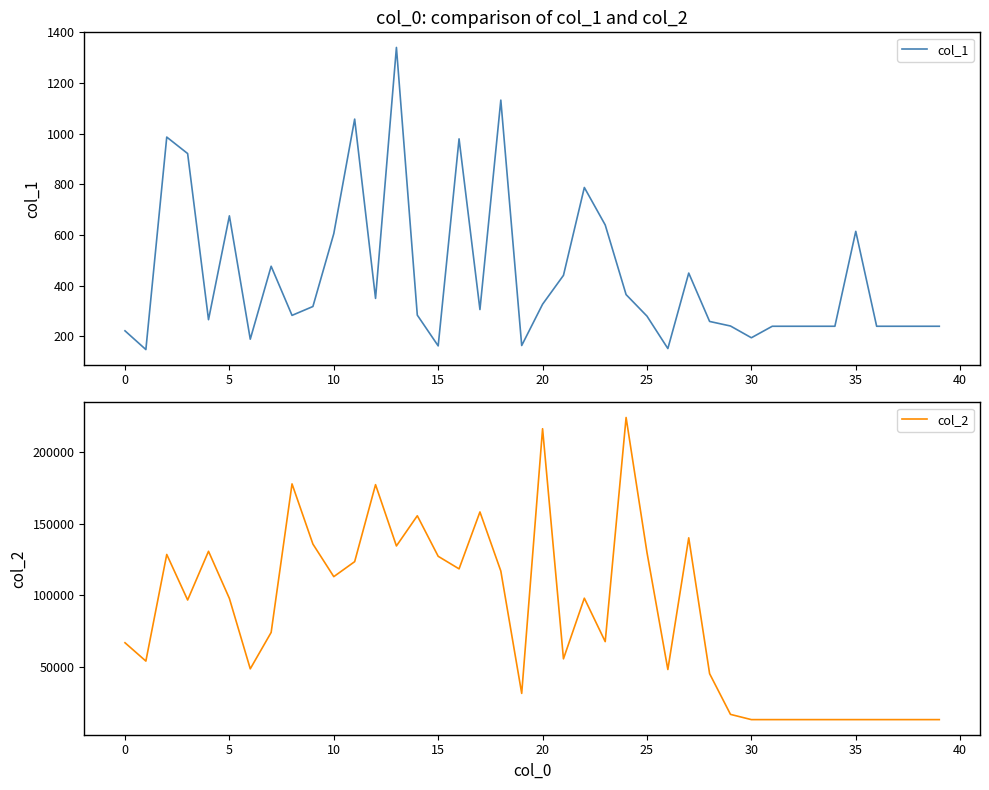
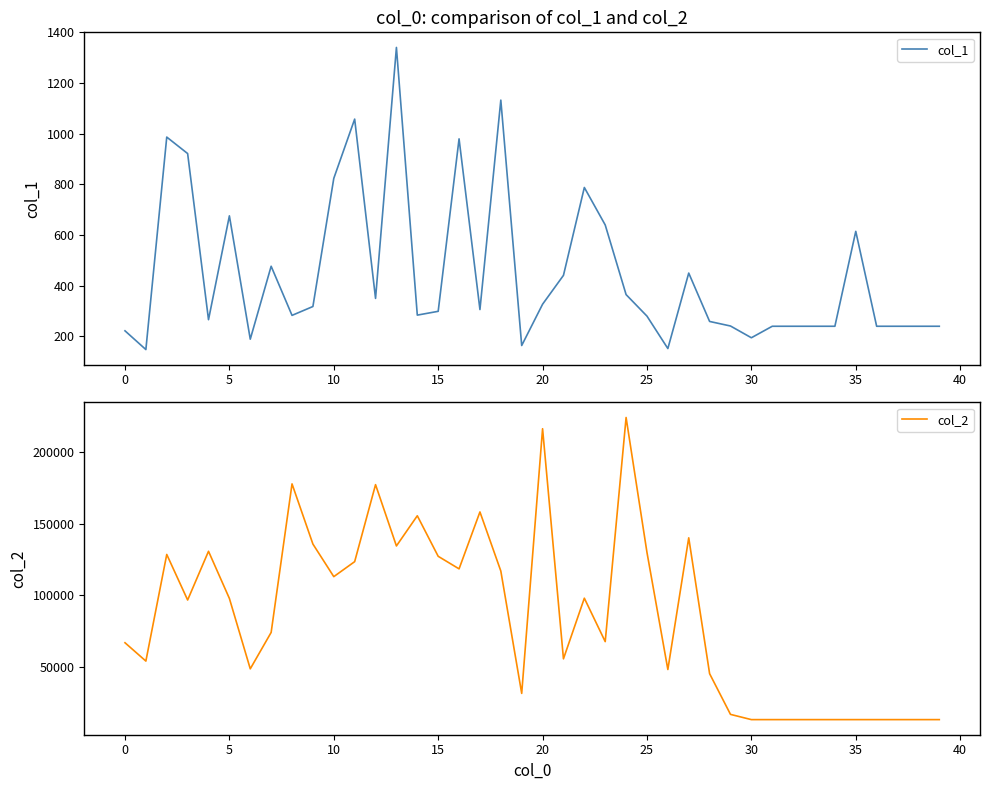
  {
    "col_0: comparison of col_1 and col_2": {
      "0": 220,
      "5": 680,
-     "10": 610,
-     "15": 160,
+     "10": 820,
+     "15": 300,
      "20": 330,
      "25": 280,
      "30": 190,
      "35": 610
    }
  }
